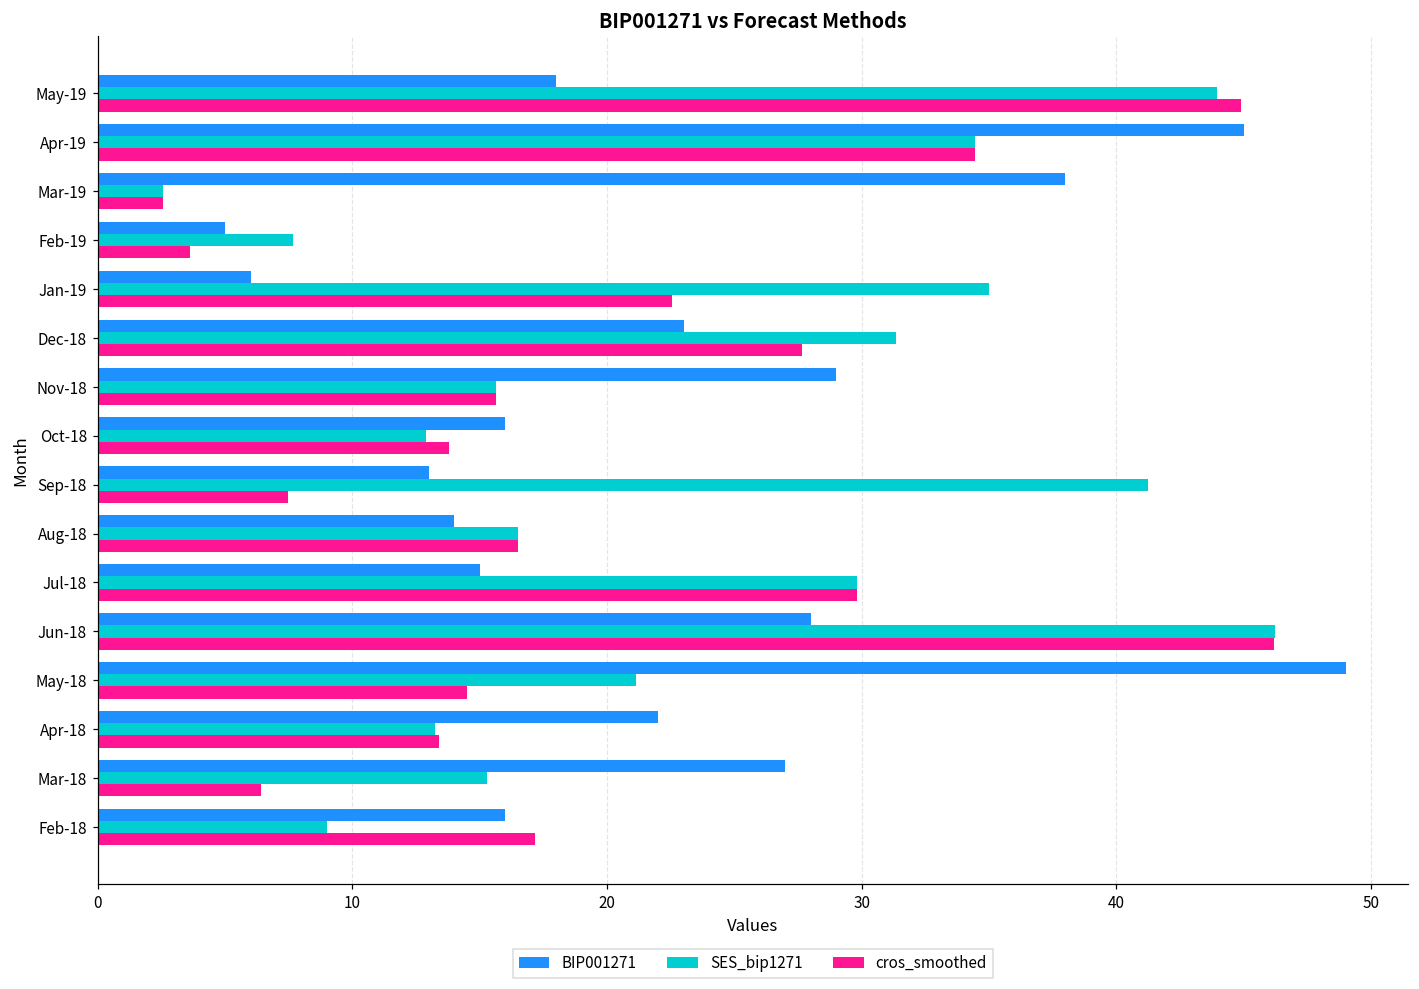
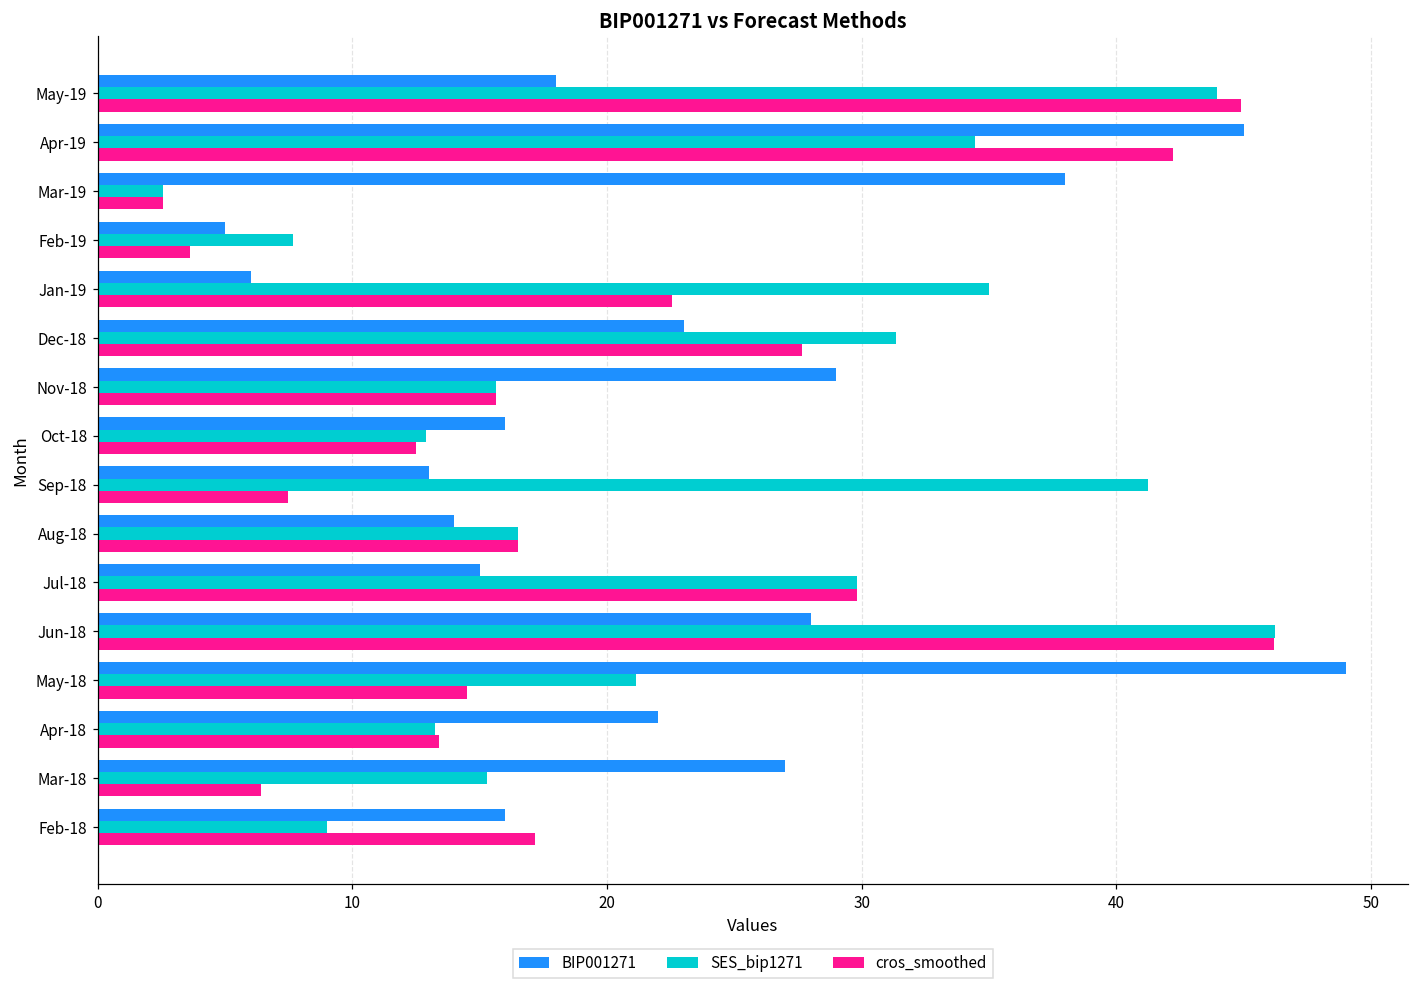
  {
    "BIP001271": {
      "May-19": 18.0,
      "Apr-19": 45.0,
      "Mar-19": 38.0,
      "Feb-19": 5.0,
      "Jan-19": 6.0,
      "Dec-18": 23.0,
      "Nov-18": 29.0,
      "Oct-18": 16.0,
      "Sep-18": 13.0,
      "Aug-18": 14.0,
      "Jul-18": 15.0,
      "Jun-18": 28.0,
      "May-18": 49.0,
      "Apr-18": 22.0,
      "Mar-18": 27.0,
      "Feb-18": 16.0
    },
    "SES_bip1271": {
      "May-19": 43.9,
      "Apr-19": 34.5,
      "Mar-19": 2.6,
      "Feb-19": 7.7,
      "Jan-19": 35.0,
      "Dec-18": 31.3,
      "Nov-18": 15.6,
      "Oct-18": 12.9,
      "Sep-18": 41.2,
      "Aug-18": 16.5,
      "Jul-18": 29.8,
      "Jun-18": 46.2,
      "May-18": 21.1,
      "Apr-18": 13.2,
      "Mar-18": 15.3,
      "Feb-18": 9.0
    },
    "cros_smoothed": {
      "May-19": 44.9,
-     "Apr-19": 34.5,
+     "Apr-19": 42.2,
      "Mar-19": 2.6,
      "Feb-19": 3.6,
      "Jan-19": 22.6,
      "Dec-18": 27.7,
      "Nov-18": 15.6,
-     "Oct-18": 13.8,
+     "Oct-18": 12.5,
      "Sep-18": 7.5,
      "Aug-18": 16.5,
      "Jul-18": 29.8,
      "Jun-18": 46.2,
      "May-18": 14.5,
      "Apr-18": 13.4,
      "Mar-18": 6.4,
      "Feb-18": 17.2
    }
  }
